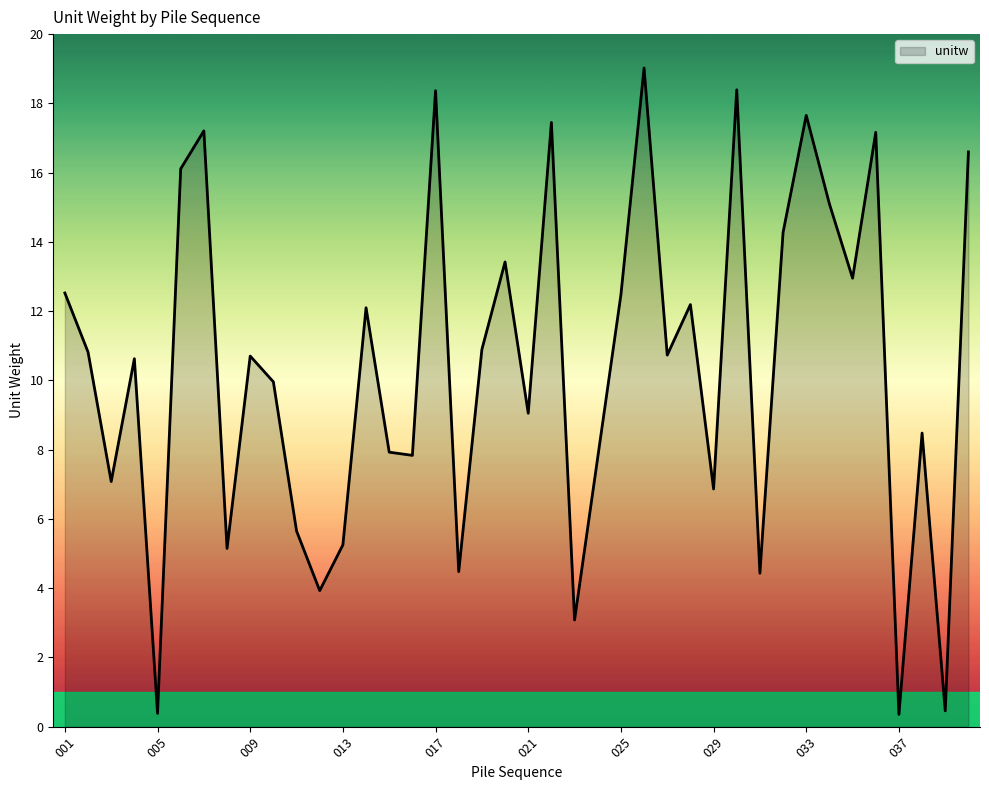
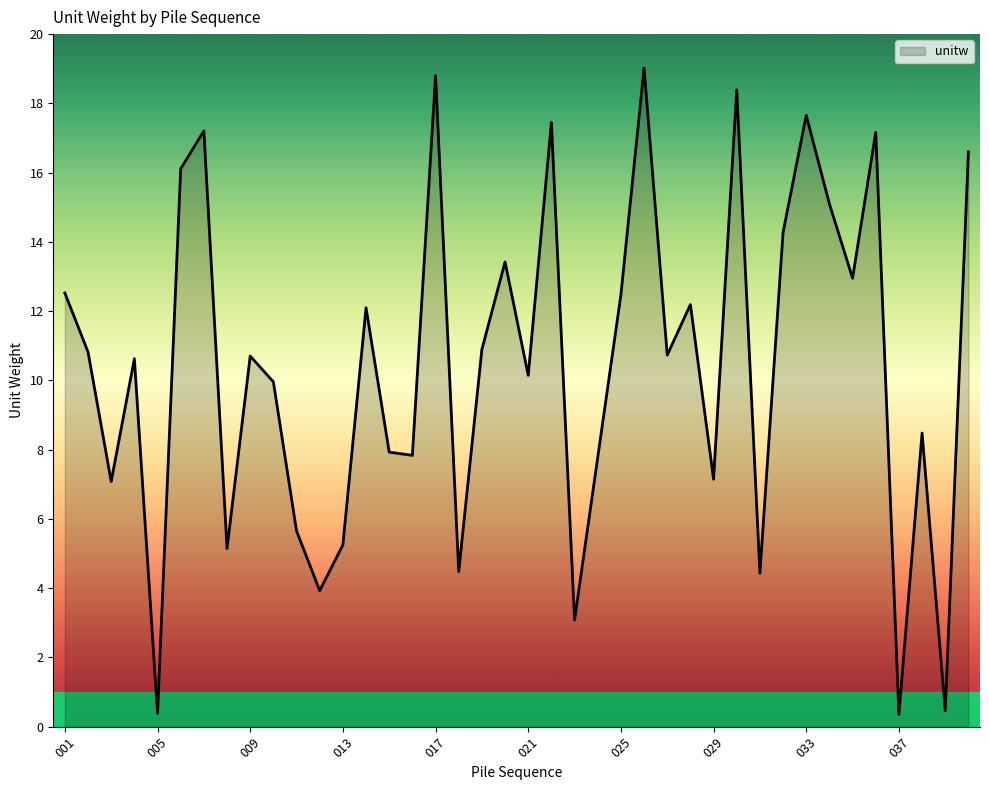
  {
    "001": 12.5,
    "009": 10.7,
    "013": 5.2,
-   "017": 18.4,
-   "021": 9.1,
+   "017": 18.8,
+   "021": 10.1,
    "025": 12.5,
-   "029": 6.9,
+   "029": 7.1,
    "033": 17.7
  }
